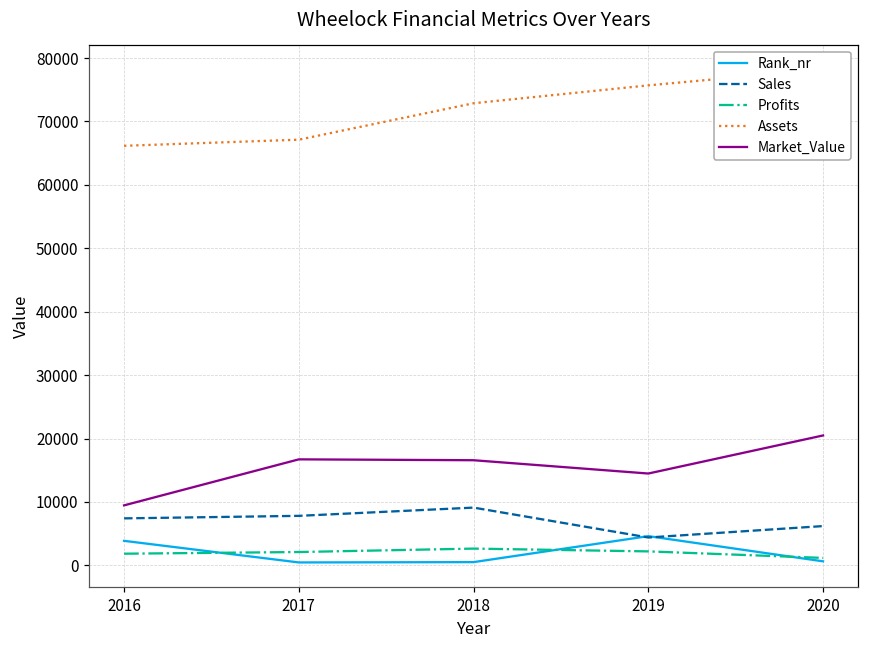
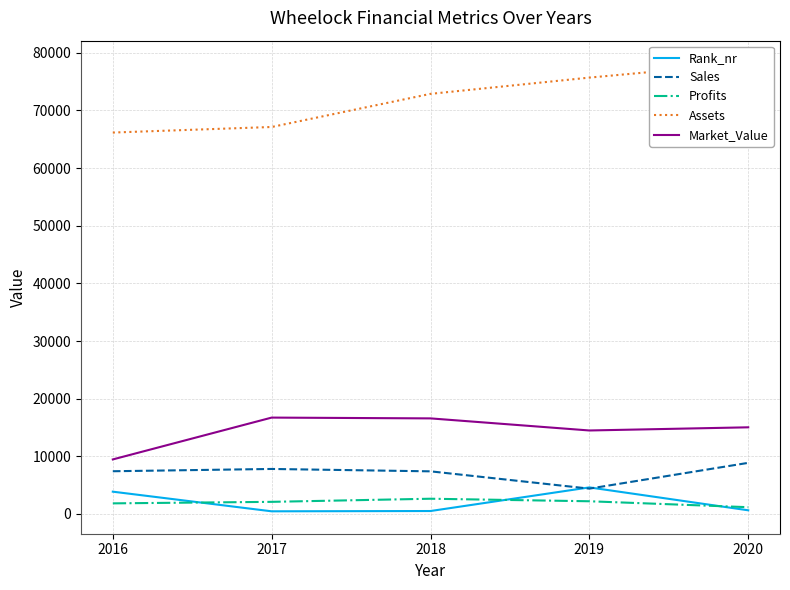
  {
    "Rank_nr": {
      "2016": 4000,
      "2017": 0,
      "2018": 1000,
      "2020": 1000
    },
    "Sales": {
      "2016": 7000,
      "2017": 8000,
-     "2018": 9000,
-     "2020": 6000
+     "2018": 7000,
+     "2020": 9000
    },
    "Profits": {
      "2016": 2000,
      "2017": 2000,
      "2018": 3000,
      "2019": 2000,
      "2020": 1000
    },
    "Assets": {
      "2016": 66000,
      "2017": 67000,
      "2018": 73000,
      "2019": 76000
    },
    "Market_Value": {
      "2016": 9000,
      "2017": 17000,
      "2018": 17000,
      "2019": 14000,
-     "2020": 20000
+     "2020": 15000
    }
  }
